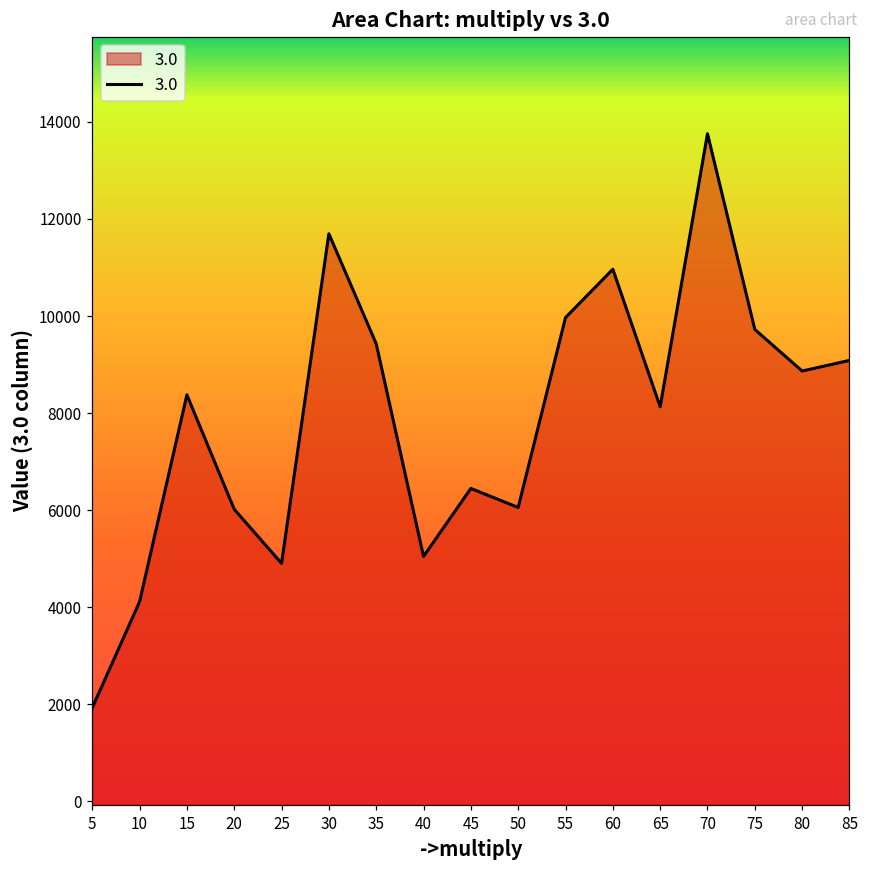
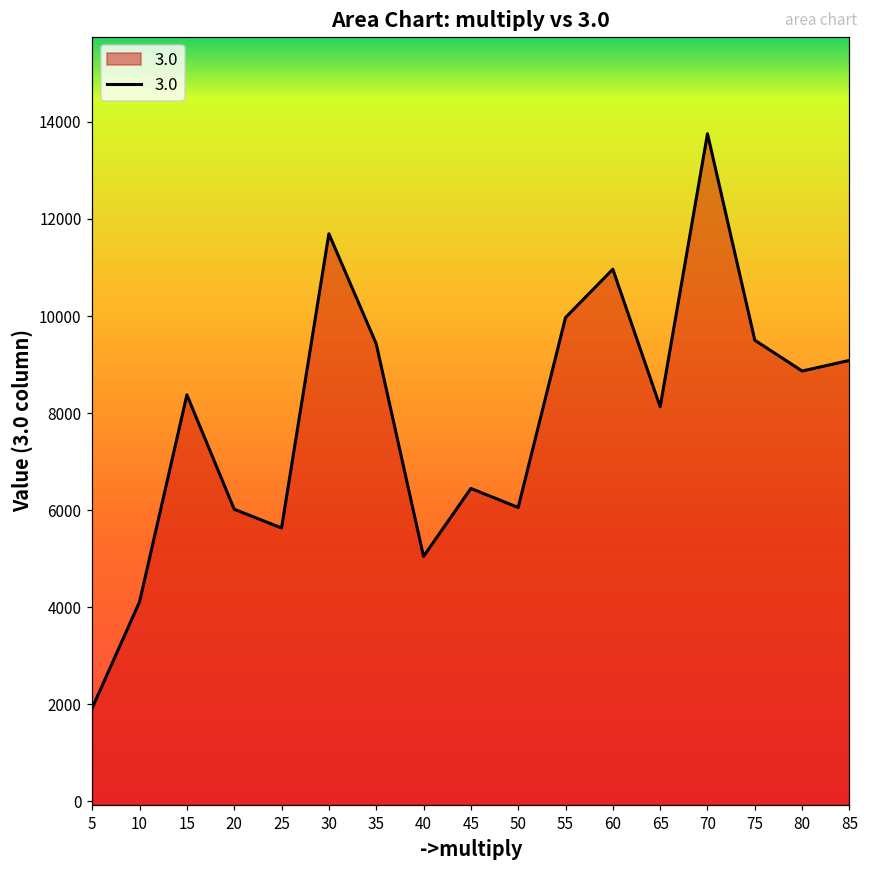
  {
    "5": 1900,
    "10": 4100,
    "15": 8400,
    "20": 6000,
-   "25": 4900,
+   "25": 5600,
    "30": 11700,
    "35": 9400,
    "40": 5000,
    "45": 6400,
    "50": 6100,
    "55": 10000,
    "60": 11000,
    "65": 8100,
    "70": 13800,
-   "75": 9700,
+   "75": 9500,
    "80": 8900,
    "85": 9100
  }
